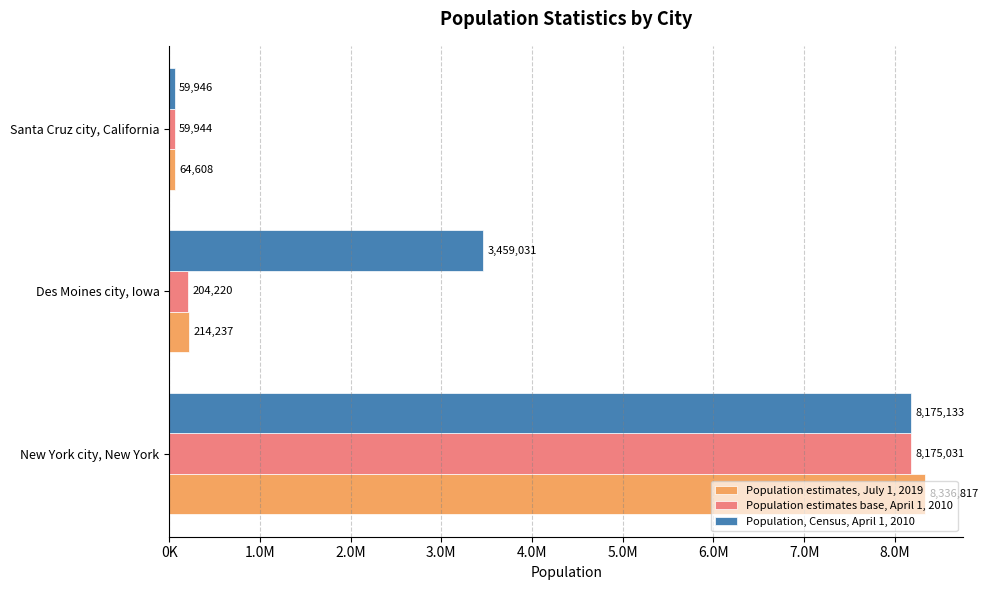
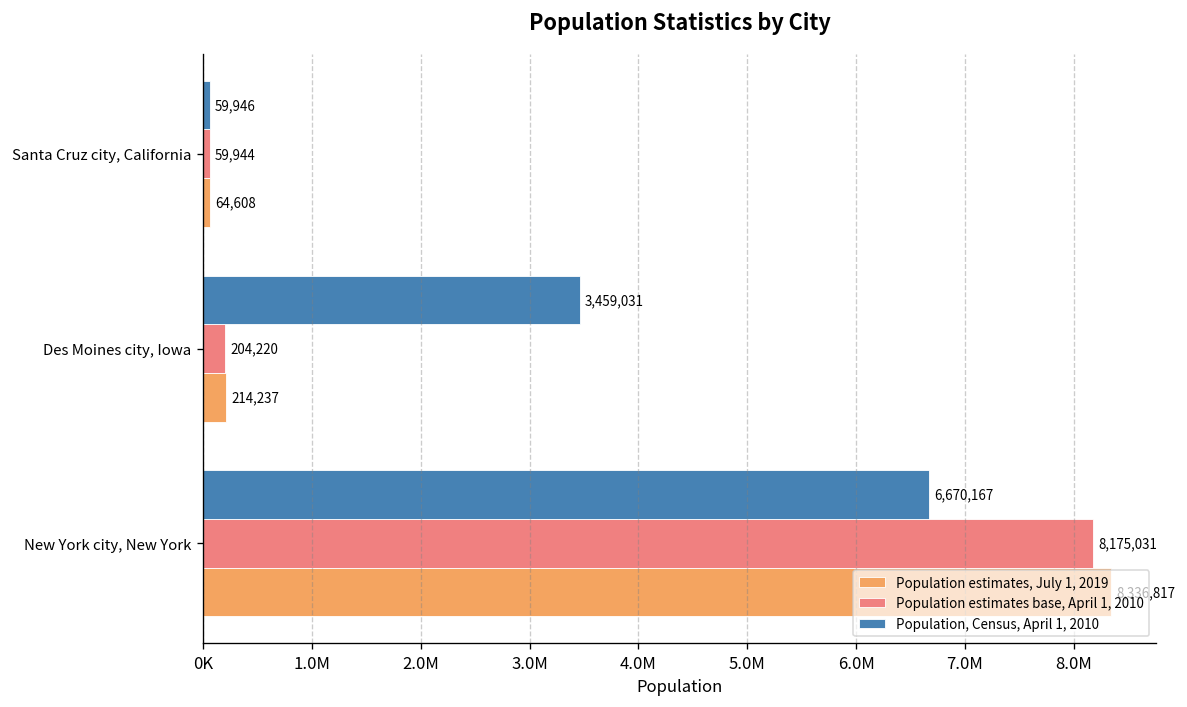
  {
    "Population, Census, April 1, 2010": {
      "Santa Cruz city, California": "59,946",
      "Des Moines city, Iowa": "3,459,031",
-     "New York city, New York": "8,175,133"
+     "New York city, New York": "6,670,167"
    }
  }
